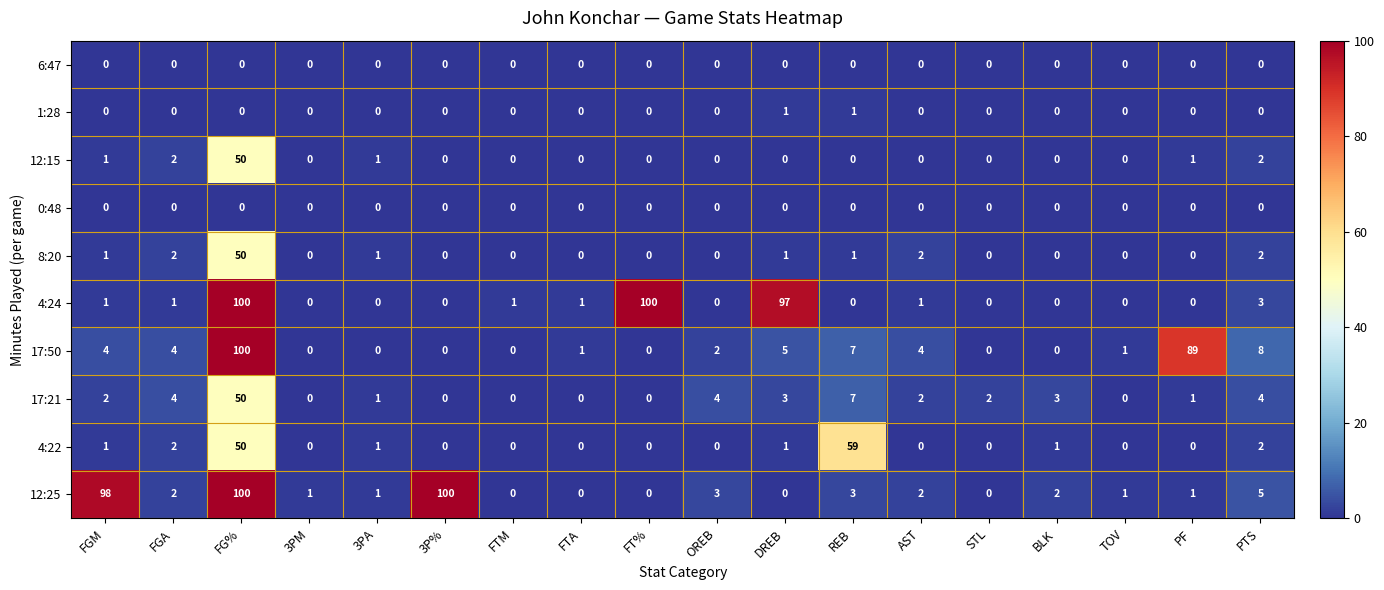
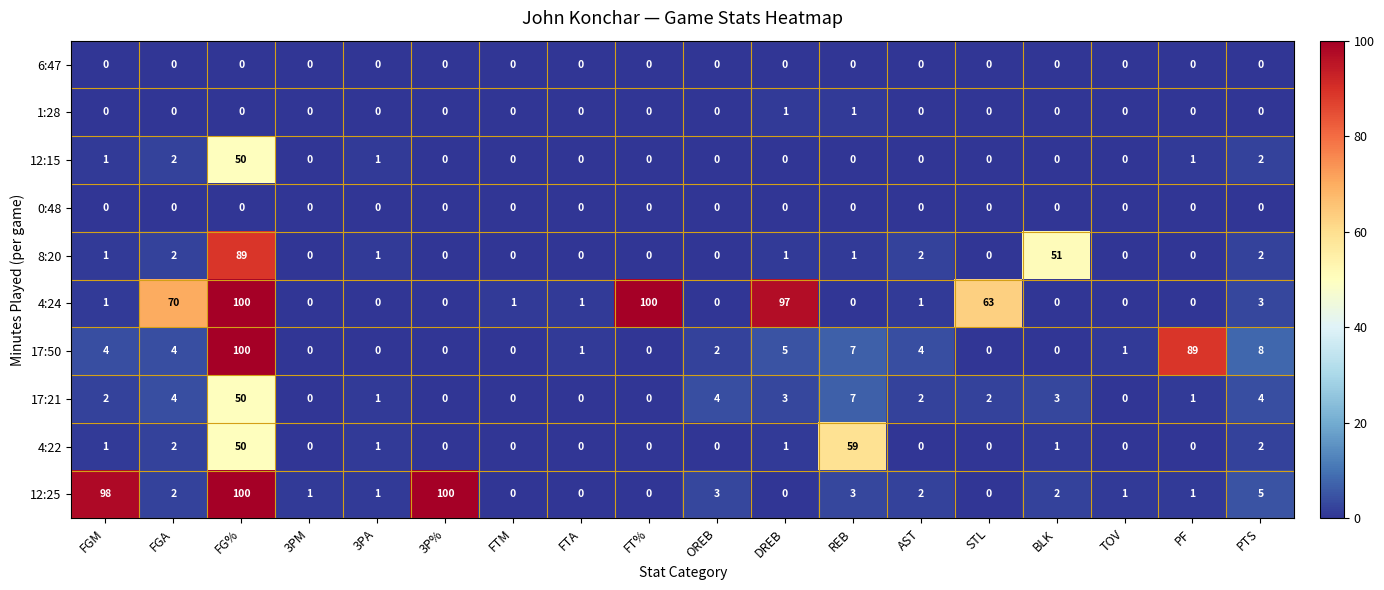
  {
    "6:47": {
      "FGM": 0,
      "FGA": 0,
      "FG%": 0,
      "3PM": 0,
      "3PA": 0,
      "3P%": 0,
      "FTM": 0,
      "FTA": 0,
      "FT%": 0,
      "OREB": 0,
      "DREB": 0,
      "REB": 0,
      "AST": 0,
      "STL": 0,
      "BLK": 0,
      "TOV": 0,
      "PF": 0,
      "PTS": 0
    },
    "1:28": {
      "FGM": 0,
      "FGA": 0,
      "FG%": 0,
      "3PM": 0,
      "3PA": 0,
      "3P%": 0,
      "FTM": 0,
      "FTA": 0,
      "FT%": 0,
      "OREB": 0,
      "DREB": 1,
      "REB": 1,
      "AST": 0,
      "STL": 0,
      "BLK": 0,
      "TOV": 0,
      "PF": 0,
      "PTS": 0
    },
    "12:15": {
      "FGM": 1,
      "FGA": 2,
      "FG%": 50,
      "3PM": 0,
      "3PA": 1,
      "3P%": 0,
      "FTM": 0,
      "FTA": 0,
      "FT%": 0,
      "OREB": 0,
      "DREB": 0,
      "REB": 0,
      "AST": 0,
      "STL": 0,
      "BLK": 0,
      "TOV": 0,
      "PF": 1,
      "PTS": 2
    },
    "0:48": {
      "FGM": 0,
      "FGA": 0,
      "FG%": 0,
      "3PM": 0,
      "3PA": 0,
      "3P%": 0,
      "FTM": 0,
      "FTA": 0,
      "FT%": 0,
      "OREB": 0,
      "DREB": 0,
      "REB": 0,
      "AST": 0,
      "STL": 0,
      "BLK": 0,
      "TOV": 0,
      "PF": 0,
      "PTS": 0
    },
    "8:20": {
      "FGM": 1,
      "FGA": 2,
-     "FG%": 50,
+     "FG%": 89,
      "3PM": 0,
      "3PA": 1,
      "3P%": 0,
      "FTM": 0,
      "FTA": 0,
      "FT%": 0,
      "OREB": 0,
      "DREB": 1,
      "REB": 1,
      "AST": 2,
      "STL": 0,
-     "BLK": 0,
+     "BLK": 51,
      "TOV": 0,
      "PF": 0,
      "PTS": 2
    },
    "4:24": {
      "FGM": 1,
-     "FGA": 1,
+     "FGA": 70,
      "FG%": 100,
      "3PM": 0,
      "3PA": 0,
      "3P%": 0,
      "FTM": 1,
      "FTA": 1,
      "FT%": 100,
      "OREB": 0,
      "DREB": 97,
      "REB": 0,
      "AST": 1,
-     "STL": 0,
+     "STL": 63,
      "BLK": 0,
      "TOV": 0,
      "PF": 0,
      "PTS": 3
    },
    "17:50": {
      "FGM": 4,
      "FGA": 4,
      "FG%": 100,
      "3PM": 0,
      "3PA": 0,
      "3P%": 0,
      "FTM": 0,
      "FTA": 1,
      "FT%": 0,
      "OREB": 2,
      "DREB": 5,
      "REB": 7,
      "AST": 4,
      "STL": 0,
      "BLK": 0,
      "TOV": 1,
      "PF": 89,
      "PTS": 8
    },
    "17:21": {
      "FGM": 2,
      "FGA": 4,
      "FG%": 50,
      "3PM": 0,
      "3PA": 1,
      "3P%": 0,
      "FTM": 0,
      "FTA": 0,
      "FT%": 0,
      "OREB": 4,
      "DREB": 3,
      "REB": 7,
      "AST": 2,
      "STL": 2,
      "BLK": 3,
      "TOV": 0,
      "PF": 1,
      "PTS": 4
    },
    "4:22": {
      "FGM": 1,
      "FGA": 2,
      "FG%": 50,
      "3PM": 0,
      "3PA": 1,
      "3P%": 0,
      "FTM": 0,
      "FTA": 0,
      "FT%": 0,
      "OREB": 0,
      "DREB": 1,
      "REB": 59,
      "AST": 0,
      "STL": 0,
      "BLK": 1,
      "TOV": 0,
      "PF": 0,
      "PTS": 2
    },
    "12:25": {
      "FGM": 98,
      "FGA": 2,
      "FG%": 100,
      "3PM": 1,
      "3PA": 1,
      "3P%": 100,
      "FTM": 0,
      "FTA": 0,
      "FT%": 0,
      "OREB": 3,
      "DREB": 0,
      "REB": 3,
      "AST": 2,
      "STL": 0,
      "BLK": 2,
      "TOV": 1,
      "PF": 1,
      "PTS": 5
    }
  }
